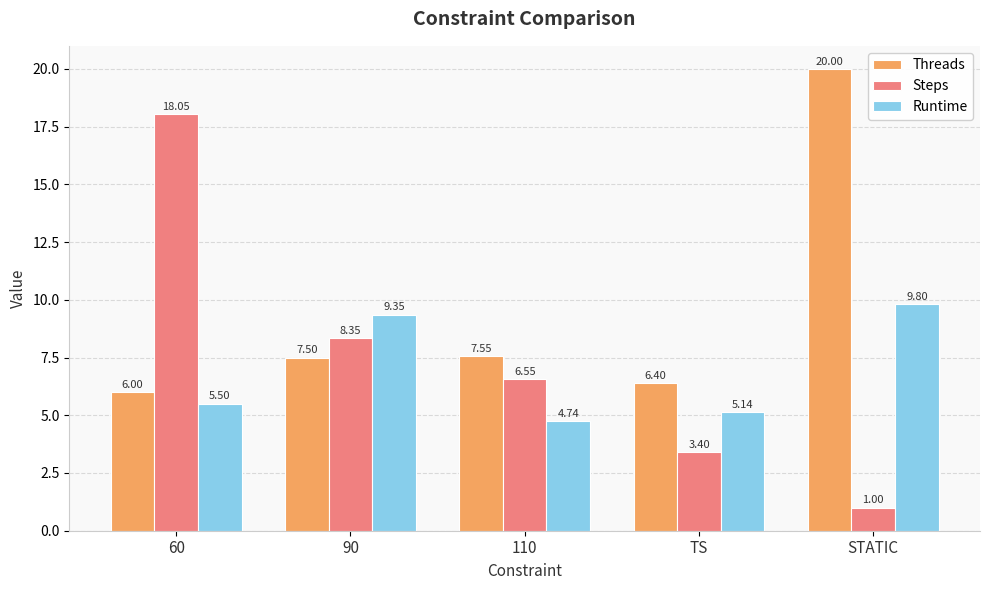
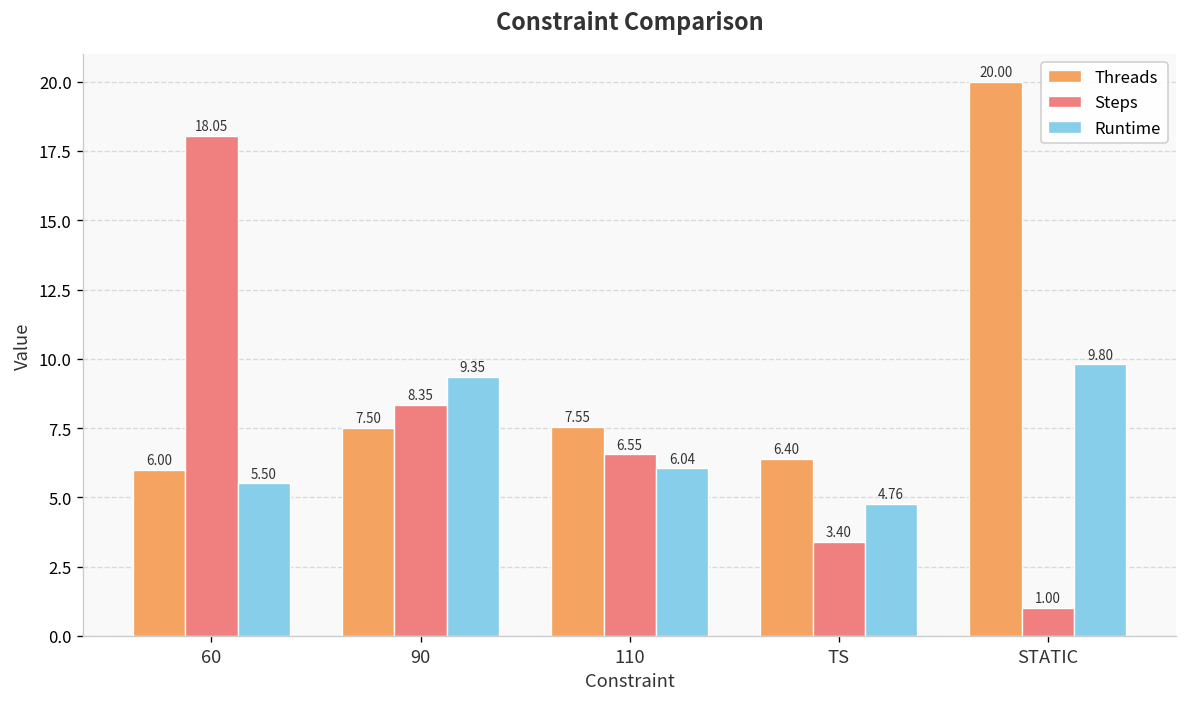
  {
    "Runtime": {
      "60": 5.50,
      "90": 9.35,
-     "110": 4.74,
-     "TS": 5.14,
+     "110": 6.04,
+     "TS": 4.76,
      "STATIC": 9.80
    }
  }
